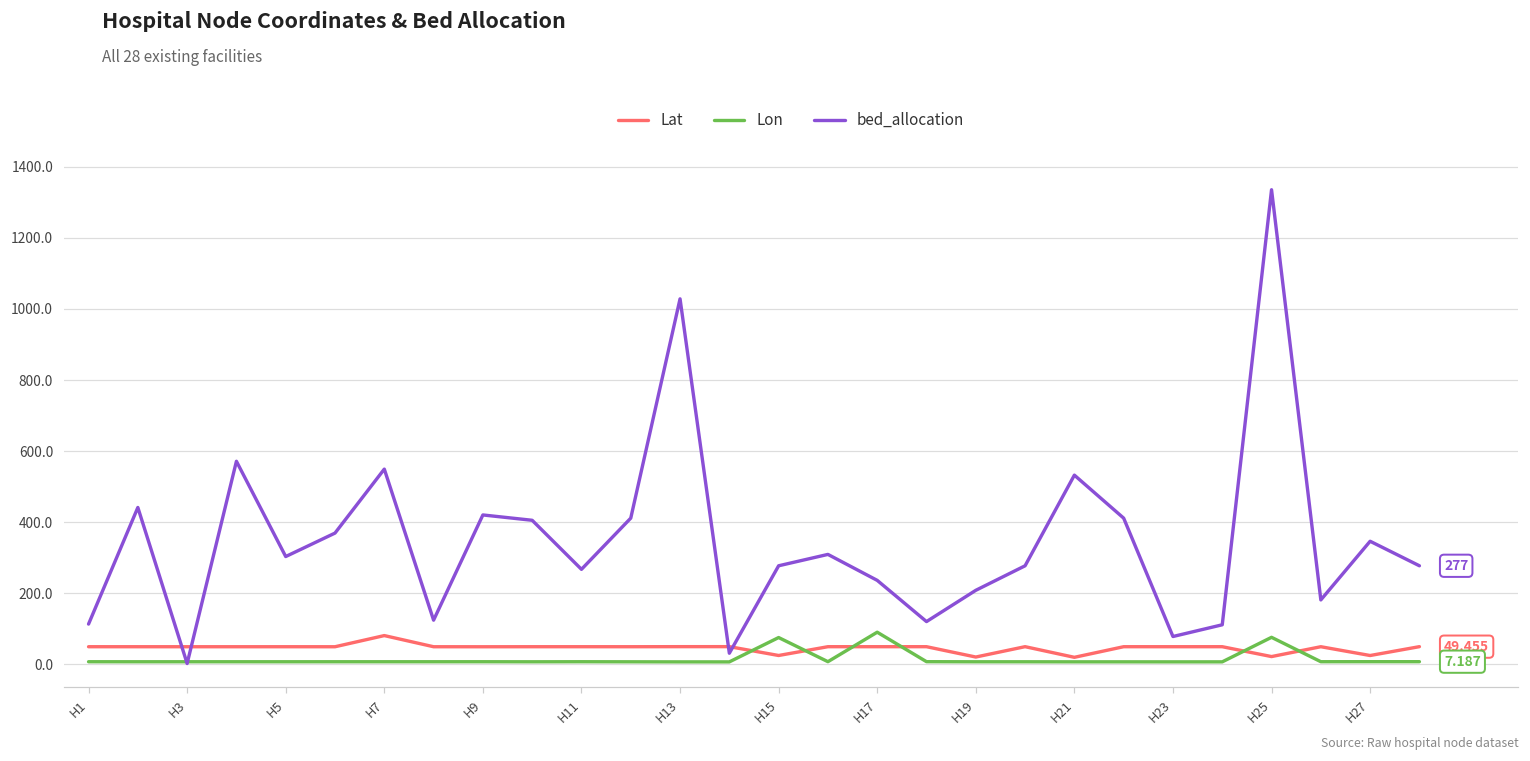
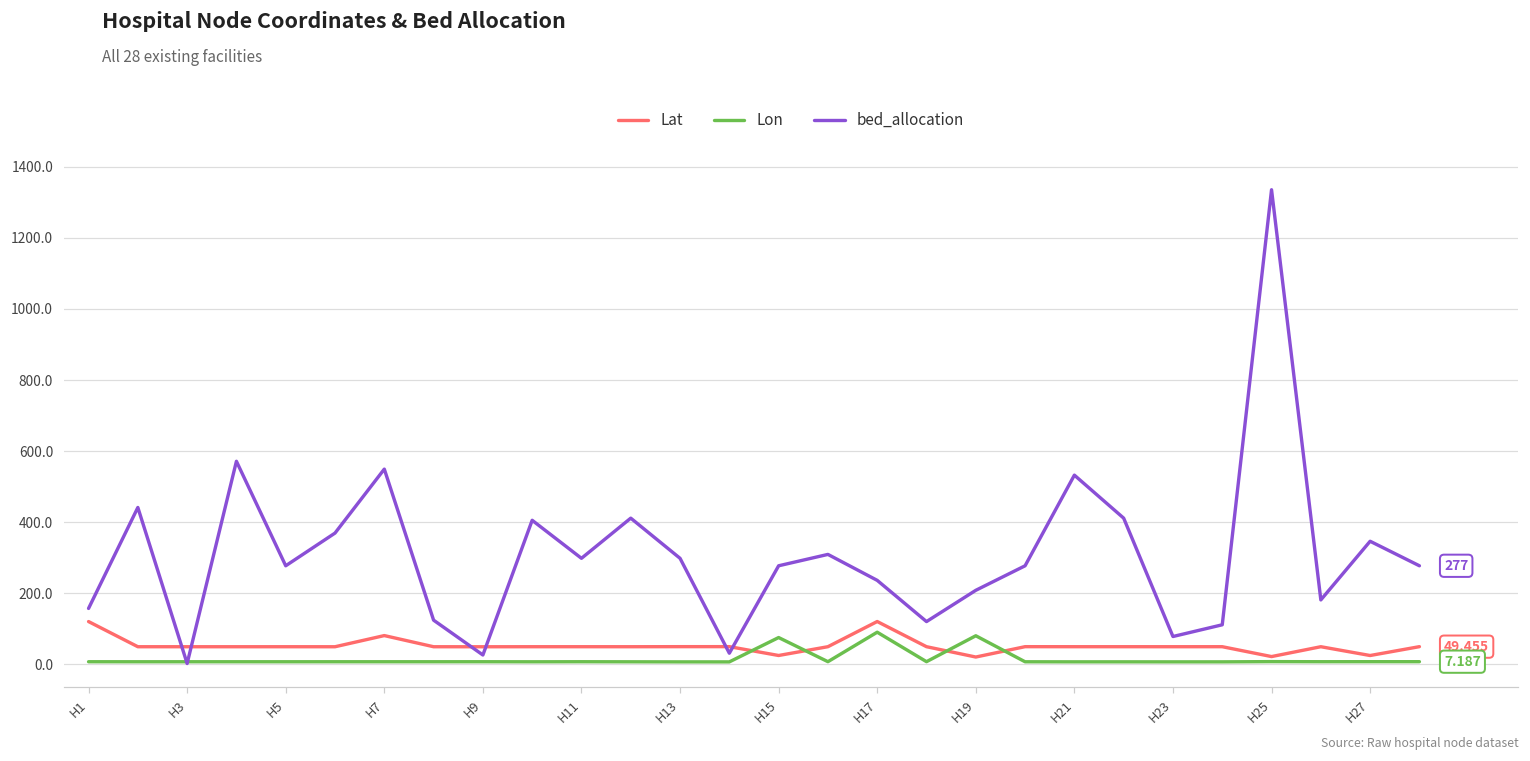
  {
    "Lat": {
-     "H1": 50,
+     "H1": 120,
      "H3": 50,
      "H5": 50,
      "H7": 80,
      "H9": 50,
      "H11": 50,
      "H13": 50,
      "H15": 20,
-     "H17": 50,
+     "H17": 120,
      "H19": 20,
-     "H21": 20,
+     "H21": 50,
      "H23": 50,
      "H25": 20,
      "H27": 20
    },
    "Lon": {
      "H1": 10,
      "H5": 10,
      "H7": 10,
      "H9": 10,
      "H11": 10,
      "H13": 10,
      "H15": 80,
      "H17": 90,
-     "H19": 10,
+     "H19": 80,
      "H21": 10,
      "H23": 10,
-     "H25": 80,
+     "H25": 10,
      "H27": 10
    },
    "bed_allocation": {
-     "H1": 110,
-     "H5": 300,
+     "H1": 160,
+     "H5": 280,
      "H7": 550,
-     "H9": 420,
-     "H11": 270,
-     "H13": 1030,
+     "H9": 30,
+     "H11": 300,
+     "H13": 300,
      "H15": 280,
      "H17": 240,
      "H19": 210,
      "H21": 530,
      "H23": 80,
      "H25": 1340,
      "H27": 350
    }
  }
